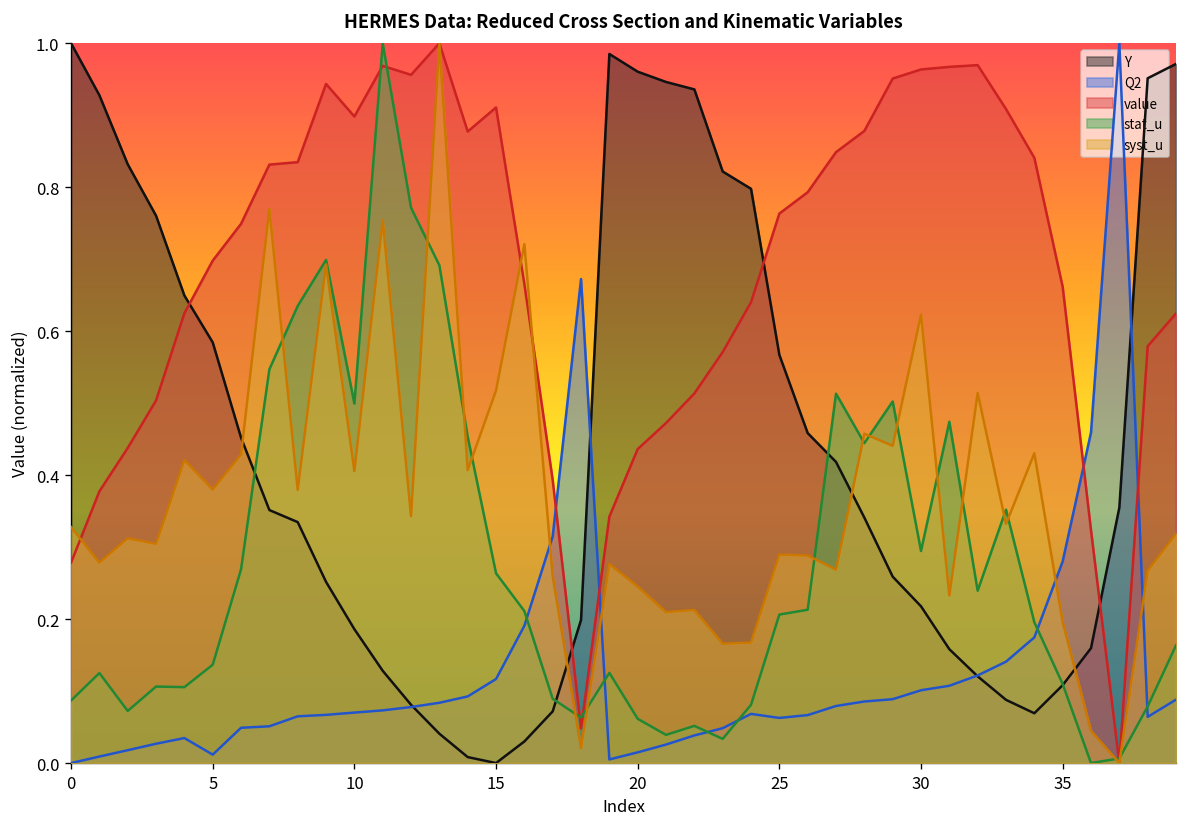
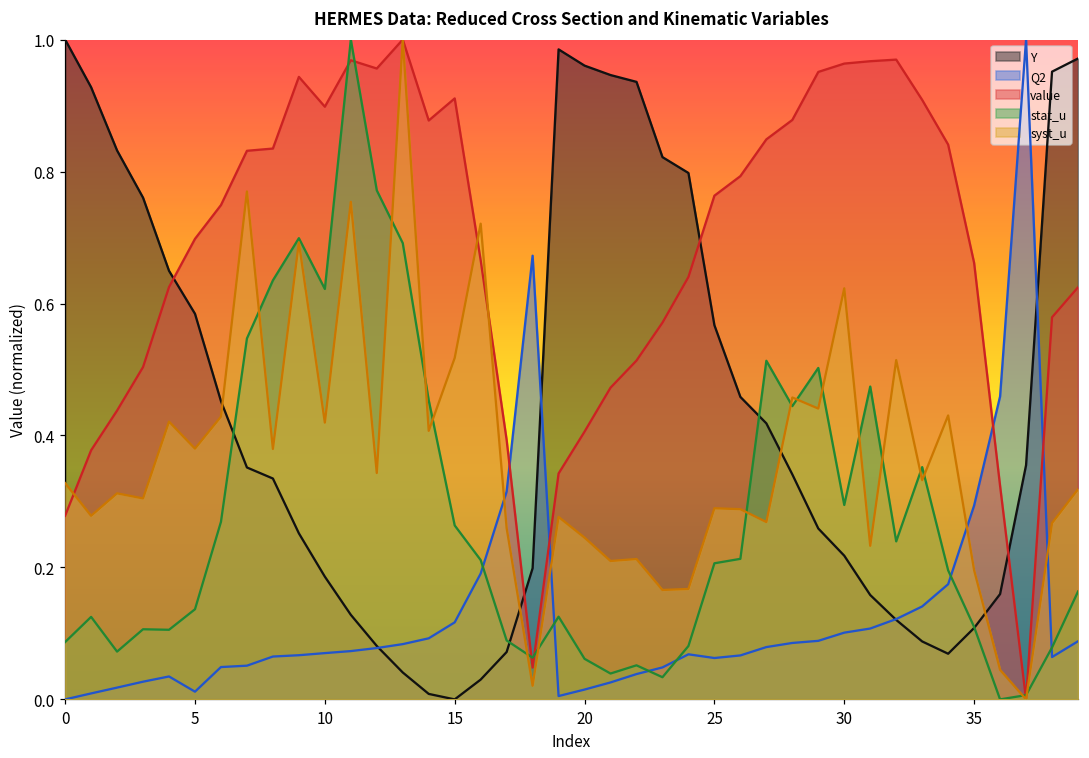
  {
    "Y": {
      "0": 1.00,
      "5": 0.58,
      "10": 0.19,
      "15": 0.00,
      "20": 0.96,
      "25": 0.57,
      "30": 0.22
    },
    "Q2": {
      "0": 0.00,
      "5": 0.01,
      "10": 0.07,
      "15": 0.12,
      "20": 0.01,
      "25": 0.06,
      "30": 0.10,
-     "35": 0.28
+     "35": 0.29
    },
    "value": {
      "0": 0.28,
      "5": 0.70,
      "10": 0.90,
      "15": 0.91,
-     "20": 0.44,
+     "20": 0.41,
      "25": 0.76,
      "30": 0.96,
      "35": 0.66
    },
    "stat_u": {
      "0": 0.09,
      "5": 0.14,
-     "10": 0.50,
+     "10": 0.62,
      "15": 0.26,
      "20": 0.06,
      "25": 0.21,
      "30": 0.29
    },
    "syst_u": {
      "0": 0.33,
      "5": 0.38,
-     "10": 0.41,
+     "10": 0.42,
      "15": 0.52,
      "20": 0.25,
      "25": 0.29,
      "30": 0.62,
      "35": 0.20
    }
  }
